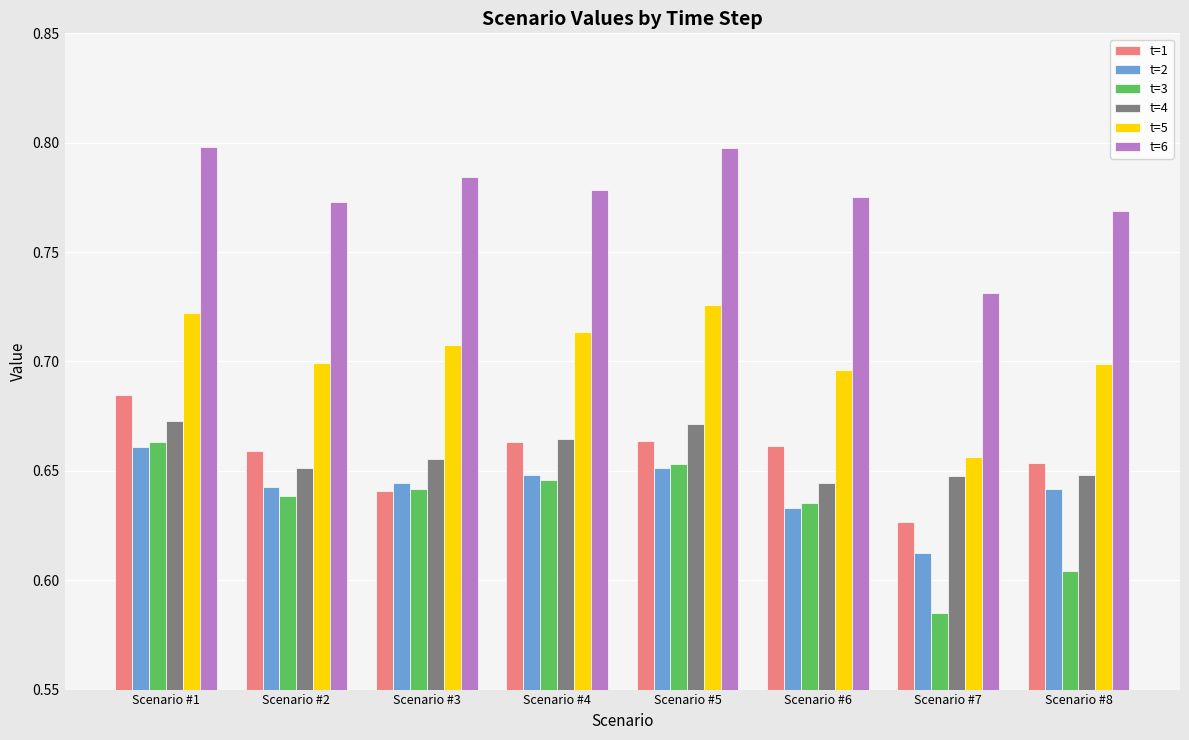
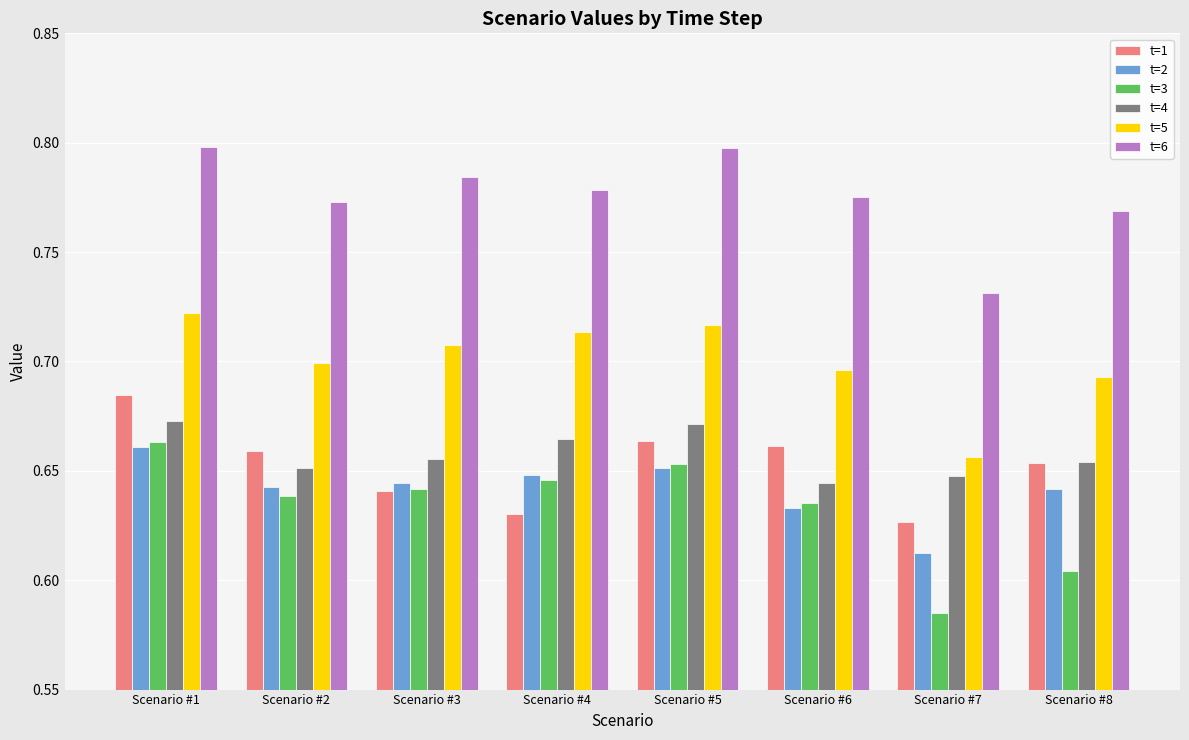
  {
    "t=1": {
      "Scenario #1": 0.685,
      "Scenario #2": 0.659,
      "Scenario #3": 0.641,
-     "Scenario #4": 0.663,
+     "Scenario #4": 0.630,
      "Scenario #5": 0.664,
      "Scenario #6": 0.662,
      "Scenario #7": 0.627,
      "Scenario #8": 0.654
    },
    "t=2": {
      "Scenario #1": 0.661,
      "Scenario #2": 0.643,
      "Scenario #3": 0.644,
      "Scenario #4": 0.648,
      "Scenario #5": 0.651,
      "Scenario #6": 0.633,
      "Scenario #7": 0.613,
      "Scenario #8": 0.642
    },
    "t=3": {
      "Scenario #1": 0.663,
      "Scenario #2": 0.638,
      "Scenario #3": 0.642,
      "Scenario #4": 0.646,
      "Scenario #5": 0.653,
      "Scenario #6": 0.635,
      "Scenario #7": 0.585,
      "Scenario #8": 0.604
    },
    "t=4": {
      "Scenario #1": 0.673,
      "Scenario #2": 0.651,
      "Scenario #3": 0.655,
      "Scenario #4": 0.664,
      "Scenario #5": 0.671,
      "Scenario #6": 0.644,
      "Scenario #7": 0.648,
-     "Scenario #8": 0.648
+     "Scenario #8": 0.654
    },
    "t=5": {
      "Scenario #1": 0.722,
      "Scenario #2": 0.700,
      "Scenario #3": 0.707,
      "Scenario #4": 0.713,
-     "Scenario #5": 0.726,
+     "Scenario #5": 0.716,
      "Scenario #6": 0.696,
      "Scenario #7": 0.657,
-     "Scenario #8": 0.699
+     "Scenario #8": 0.693
    },
    "t=6": {
      "Scenario #1": 0.798,
      "Scenario #2": 0.773,
      "Scenario #3": 0.784,
      "Scenario #4": 0.779,
      "Scenario #5": 0.797,
      "Scenario #6": 0.775,
      "Scenario #7": 0.731,
      "Scenario #8": 0.769
    }
  }
